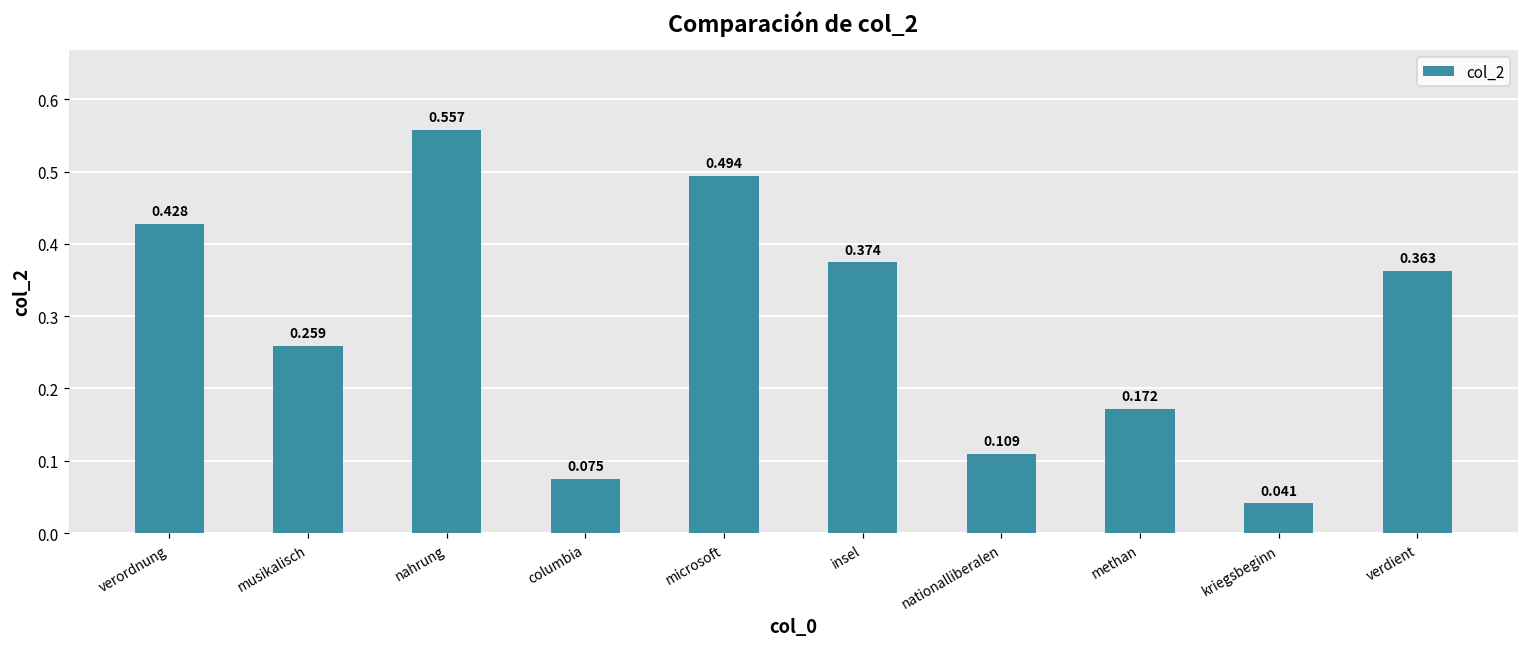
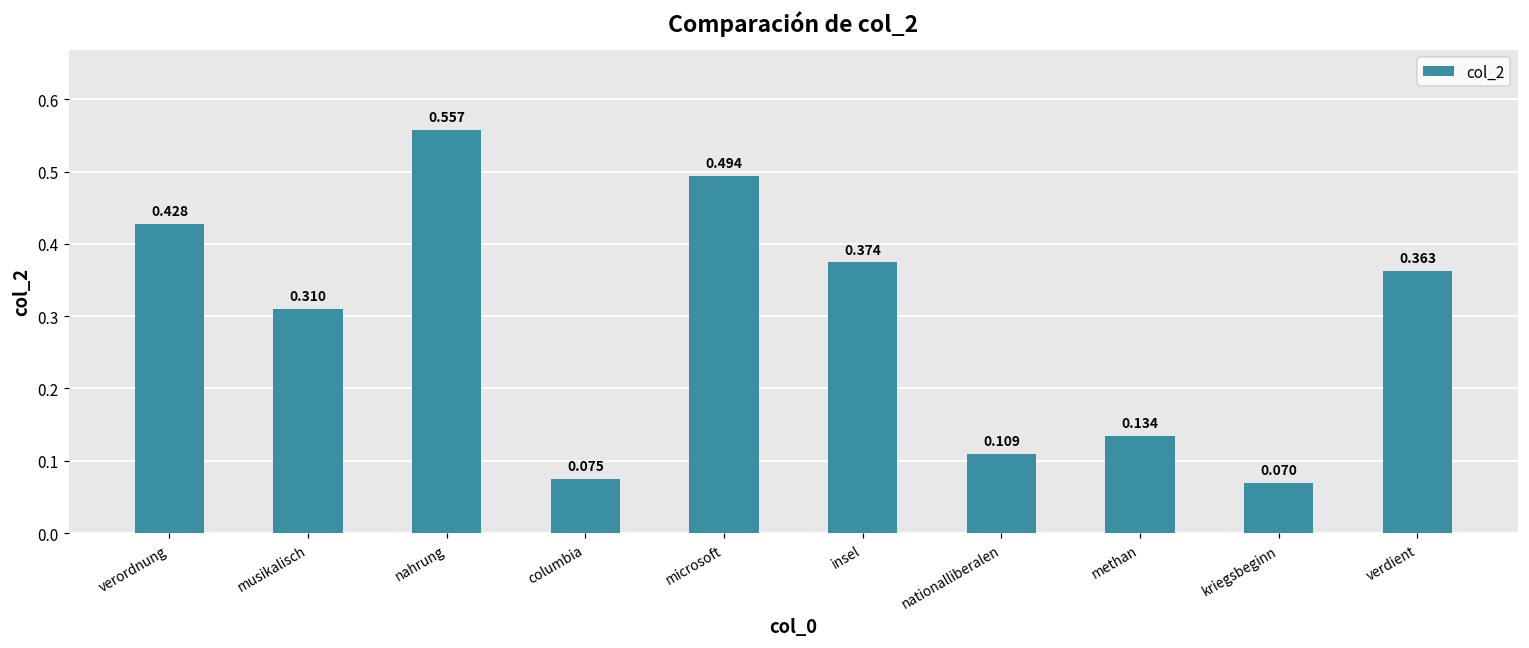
  {
    "verordnung": 0.428,
-   "musikalisch": 0.259,
+   "musikalisch": 0.310,
    "nahrung": 0.557,
    "columbia": 0.075,
    "microsoft": 0.494,
    "insel": 0.374,
    "nationalliberalen": 0.109,
-   "methan": 0.172,
-   "kriegsbeginn": 0.041,
+   "methan": 0.134,
+   "kriegsbeginn": 0.070,
    "verdient": 0.363
  }
